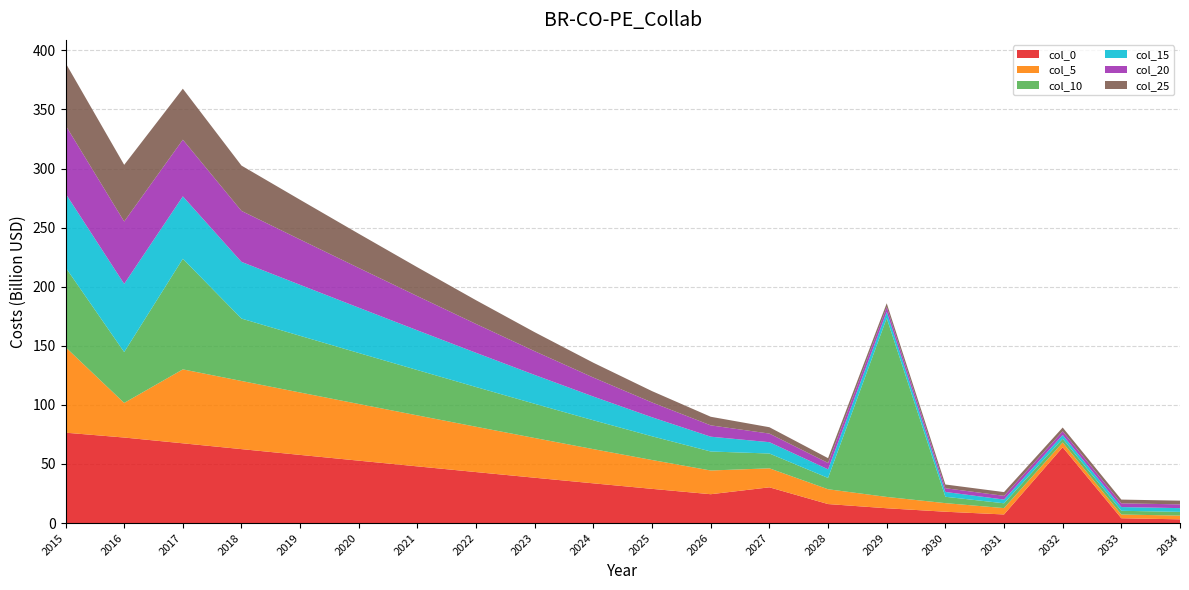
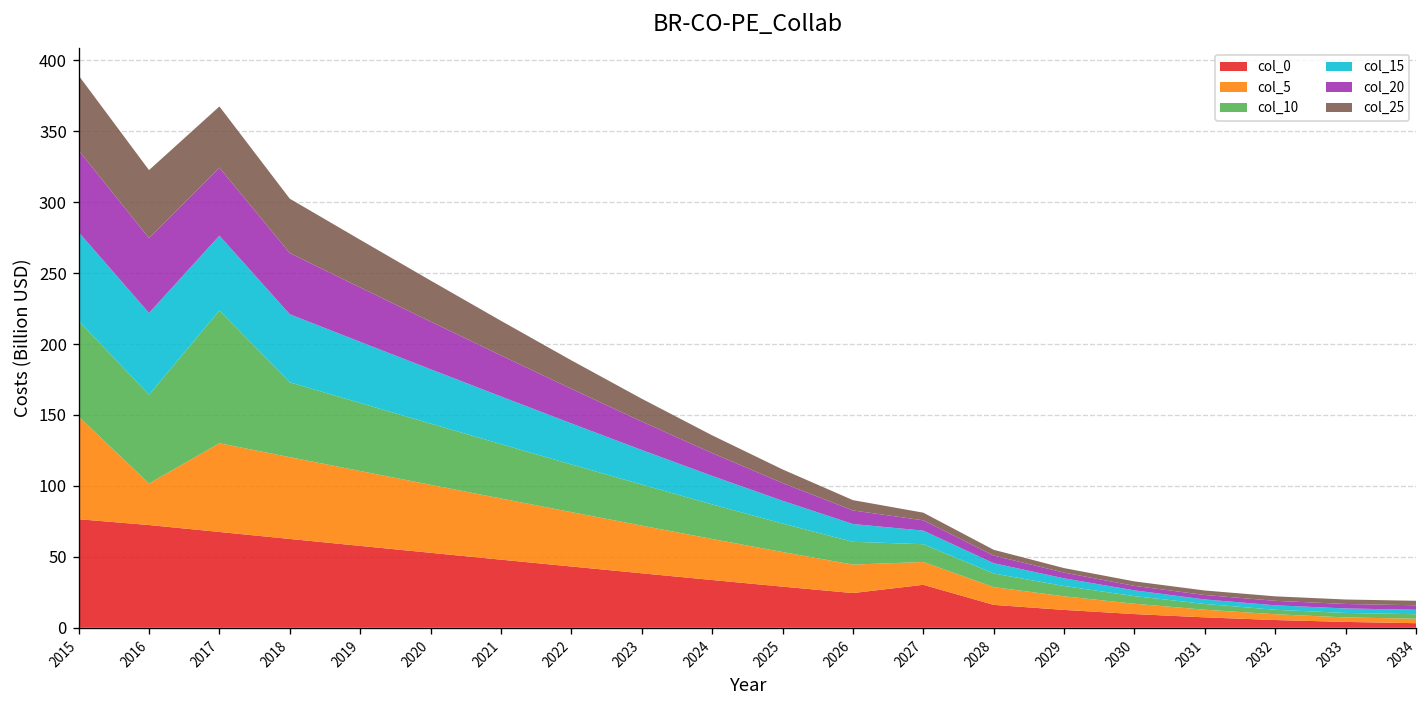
  {
    "col_0": {
      "2015": 76,
      "2016": 72,
      "2017": 67,
      "2018": 63,
      "2019": 58,
      "2020": 53,
      "2021": 48,
      "2022": 43,
      "2023": 38,
      "2024": 34,
      "2025": 29,
      "2026": 24,
      "2027": 30,
      "2028": 16,
      "2029": 13,
      "2030": 10,
      "2031": 7,
-     "2032": 64,
+     "2032": 5,
      "2033": 4,
      "2034": 3
    },
    "col_5": {
      "2015": 72,
      "2016": 29,
      "2017": 63,
      "2018": 58,
      "2019": 53,
      "2020": 48,
      "2021": 43,
      "2022": 38,
      "2023": 34,
      "2024": 29,
      "2025": 24,
      "2026": 20,
      "2027": 16,
      "2028": 13,
      "2029": 10,
      "2030": 7,
      "2031": 5,
      "2032": 4,
      "2033": 3,
      "2034": 3
    },
    "col_10": {
      "2015": 67,
-     "2016": 43,
+     "2016": 63,
      "2017": 94,
      "2018": 53,
      "2019": 48,
      "2020": 43,
      "2021": 38,
      "2022": 34,
      "2023": 29,
      "2024": 24,
      "2025": 20,
      "2026": 16,
      "2027": 13,
      "2028": 10,
-     "2029": 151,
+     "2029": 7,
      "2030": 5,
      "2031": 4,
      "2032": 3,
      "2033": 3,
      "2034": 3
    },
    "col_15": {
      "2015": 63,
      "2016": 58,
      "2017": 53,
      "2018": 48,
      "2019": 43,
      "2020": 38,
      "2021": 34,
      "2022": 29,
      "2023": 24,
      "2024": 20,
      "2025": 16,
      "2026": 13,
      "2027": 10,
      "2028": 7,
      "2029": 5,
      "2030": 4,
      "2031": 3,
      "2032": 3,
      "2033": 3,
      "2034": 3
    },
    "col_20": {
      "2015": 58,
      "2016": 53,
      "2017": 48,
      "2018": 43,
      "2019": 38,
      "2020": 34,
      "2021": 29,
      "2022": 24,
      "2023": 20,
      "2024": 16,
      "2025": 13,
      "2026": 10,
      "2027": 7,
      "2028": 5,
      "2029": 4,
      "2030": 3,
      "2031": 3,
      "2032": 3,
      "2033": 3,
      "2034": 3
    },
    "col_25": {
      "2015": 53,
      "2016": 48,
      "2017": 43,
      "2018": 38,
      "2019": 34,
      "2020": 29,
      "2021": 24,
      "2022": 20,
      "2023": 16,
      "2024": 13,
      "2025": 10,
      "2026": 7,
      "2027": 5,
      "2028": 4,
      "2029": 3,
      "2030": 3,
      "2031": 3,
      "2032": 3,
      "2033": 3,
      "2034": 3
    }
  }
